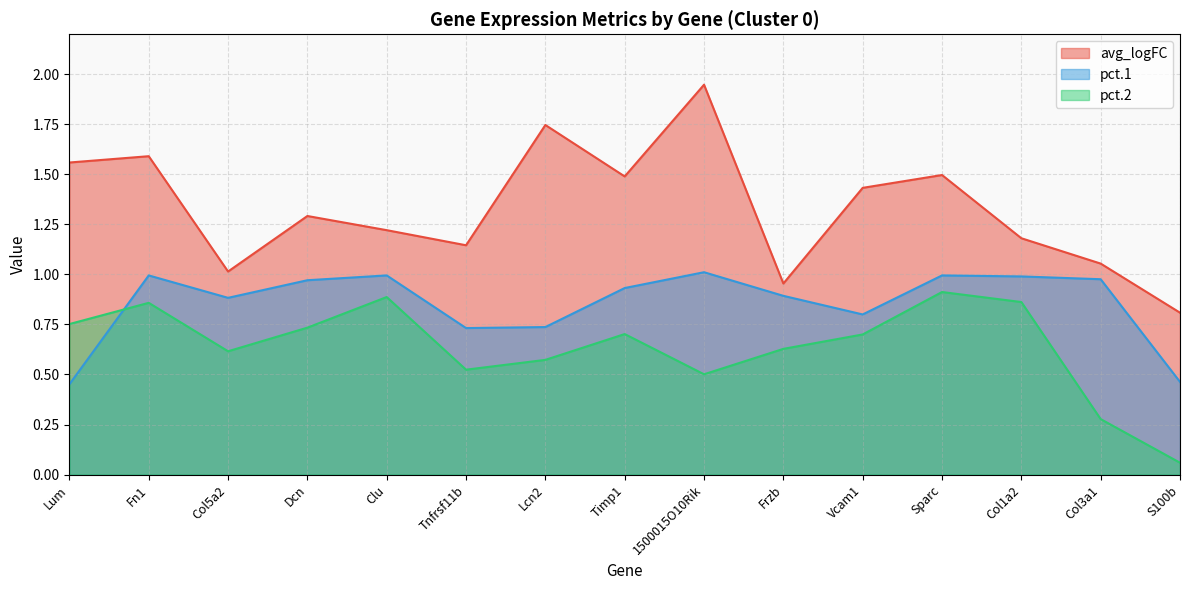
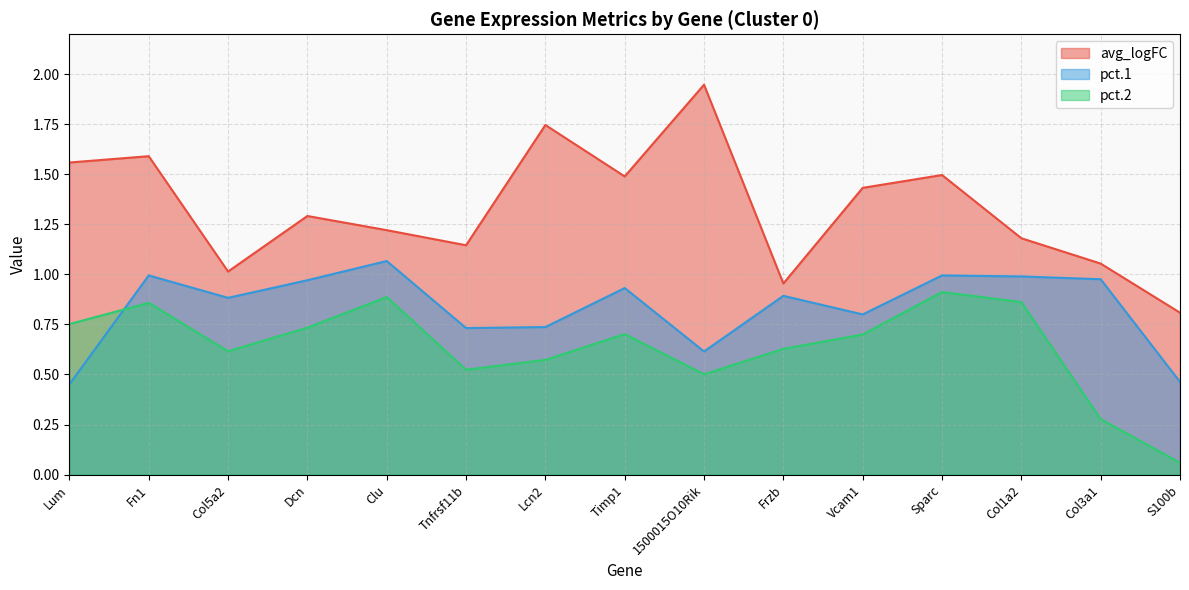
  {
    "avg_logFC": {
      "Lum": 1.56,
      "Fn1": 1.59,
      "Col5a2": 1.01,
      "Dcn": 1.29,
      "Clu": 1.22,
      "Tnfrsf11b": 1.15,
      "Lcn2": 1.75,
      "Timp1": 1.49,
      "1500015O10Rik": 1.95,
      "Frzb": 0.95,
      "Vcam1": 1.43,
      "Sparc": 1.50,
      "Col1a2": 1.18,
      "Col3a1": 1.05,
      "S100b": 0.81
    },
    "pct.1": {
      "Lum": 0.45,
      "Fn1": 1.00,
      "Col5a2": 0.88,
      "Dcn": 0.97,
-     "Clu": 1.00,
+     "Clu": 1.07,
      "Tnfrsf11b": 0.73,
      "Lcn2": 0.74,
      "Timp1": 0.93,
-     "1500015O10Rik": 1.01,
+     "1500015O10Rik": 0.62,
      "Frzb": 0.89,
      "Vcam1": 0.80,
      "Sparc": 1.00,
      "Col1a2": 0.99,
      "Col3a1": 0.98,
      "S100b": 0.46
    },
    "pct.2": {
      "Lum": 0.75,
      "Fn1": 0.86,
      "Col5a2": 0.62,
      "Dcn": 0.73,
      "Clu": 0.89,
      "Tnfrsf11b": 0.52,
      "Lcn2": 0.57,
      "Timp1": 0.70,
      "1500015O10Rik": 0.50,
      "Frzb": 0.63,
      "Vcam1": 0.70,
      "Sparc": 0.91,
      "Col1a2": 0.86,
      "Col3a1": 0.28,
      "S100b": 0.06
    }
  }
